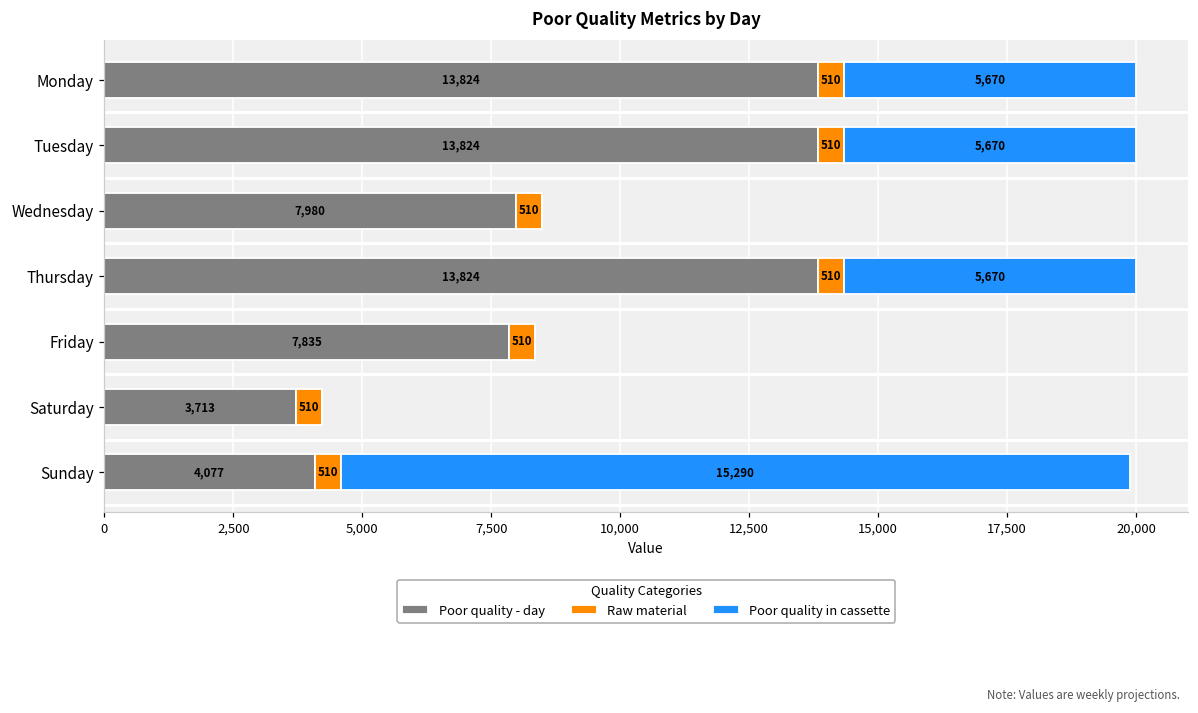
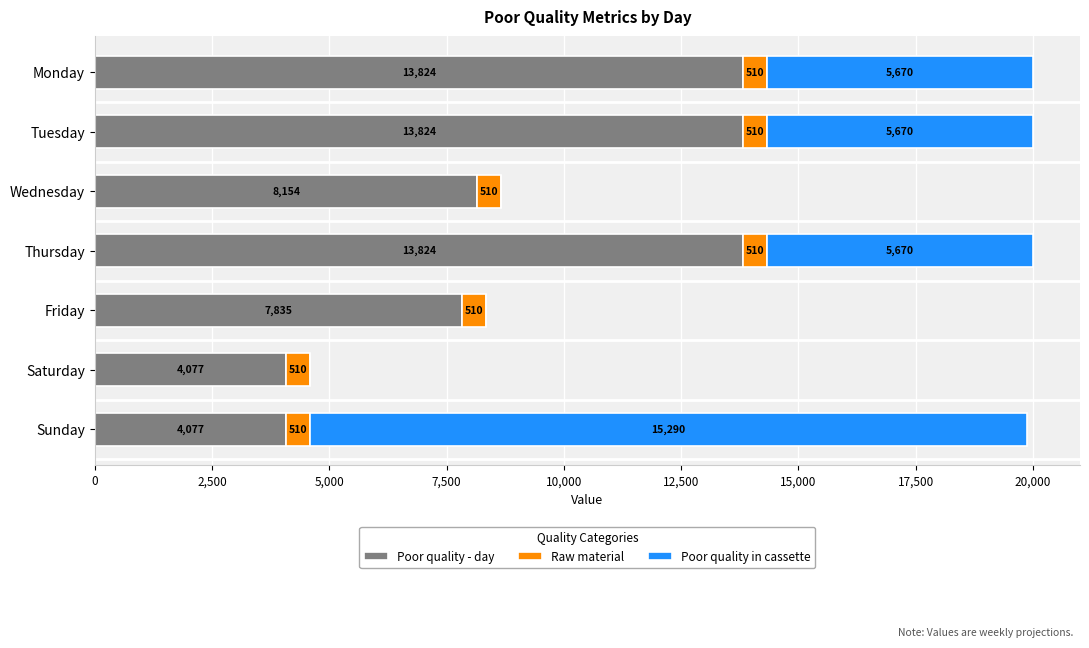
  {
    "Poor quality - day": {
      "Monday": "13,824",
      "Tuesday": "13,824",
-     "Wednesday": "7,980",
+     "Wednesday": "8,154",
      "Thursday": "13,824",
      "Friday": "7,835",
-     "Saturday": "3,713",
+     "Saturday": "4,077",
      "Sunday": "4,077"
    },
    "Raw material": {
      "Monday": "510",
      "Tuesday": "510",
      "Wednesday": "510",
      "Thursday": "510",
      "Friday": "510",
      "Saturday": "510",
      "Sunday": "510"
    },
    "Poor quality in cassette": {
      "Monday": "5,670",
      "Tuesday": "5,670",
      "Thursday": "5,670",
      "Sunday": "15,290"
    }
  }
